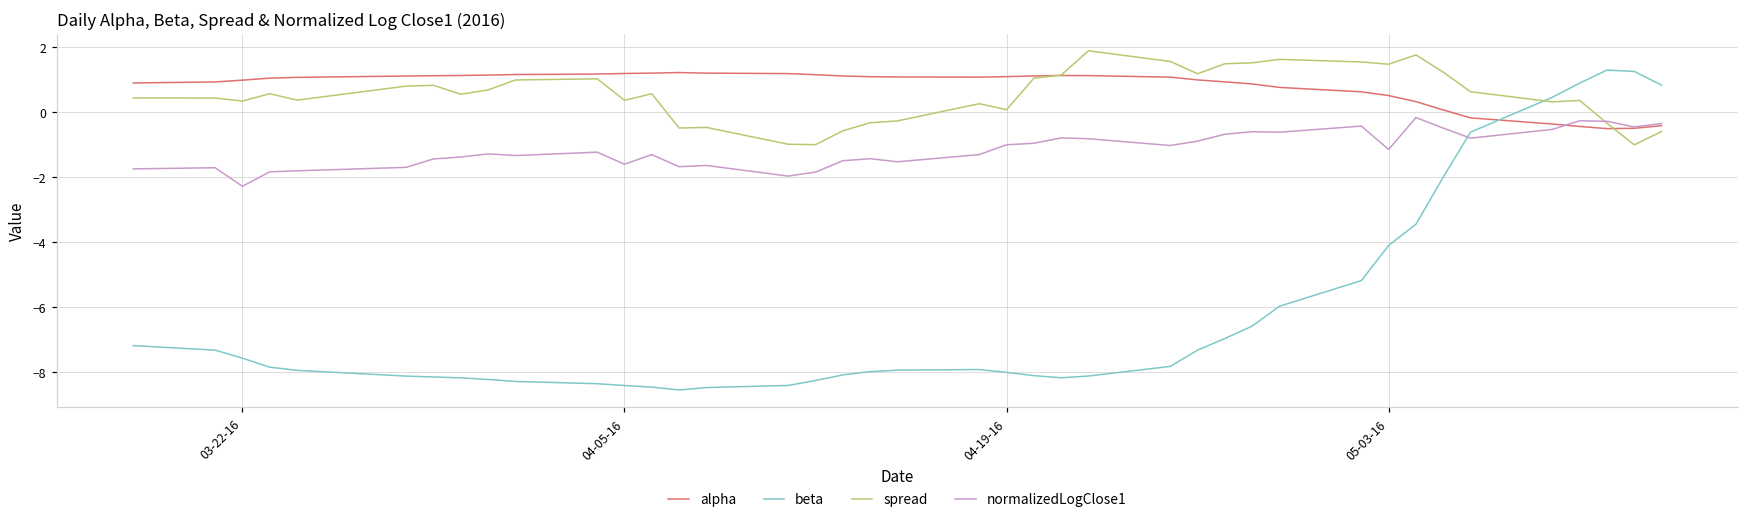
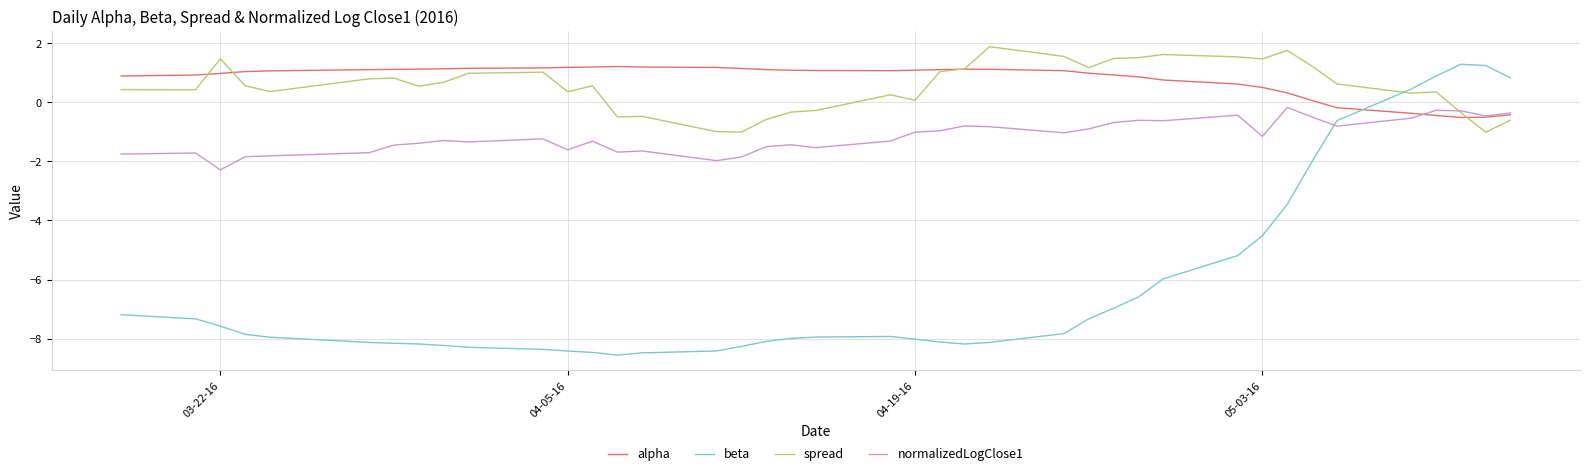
  {
    "alpha": {
      "03-22-16": 1.0,
      "04-05-16": 1.2,
      "04-19-16": 1.1,
      "05-03-16": 0.5
    },
    "beta": {
      "03-22-16": -7.6,
      "04-05-16": -8.4,
      "04-19-16": -8.0,
-     "05-03-16": -4.1
+     "05-03-16": -4.5
    },
    "spread": {
-     "03-22-16": 0.3,
+     "03-22-16": 1.5,
      "04-05-16": 0.4,
      "04-19-16": 0.1,
      "05-03-16": 1.5
    },
    "normalizedLogClose1": {
      "03-22-16": -2.3,
      "04-05-16": -1.6,
      "04-19-16": -1.0,
      "05-03-16": -1.2
    }
  }
